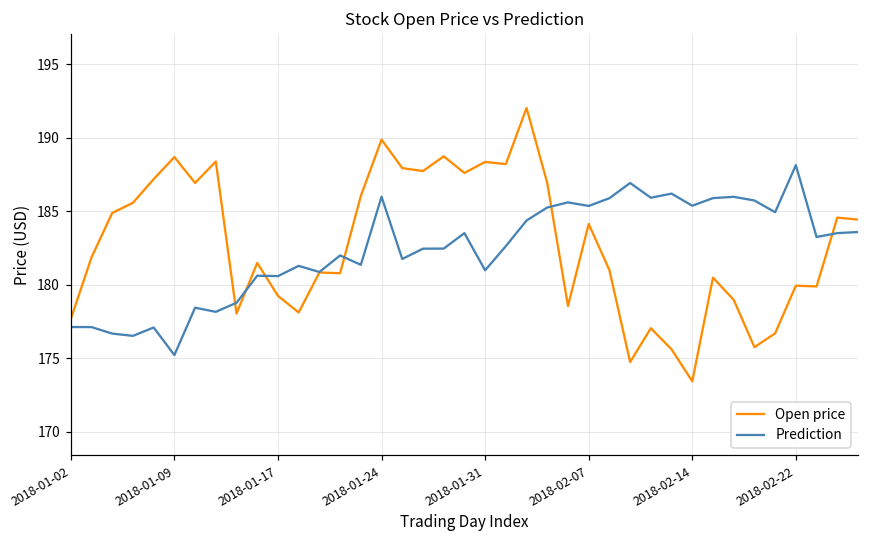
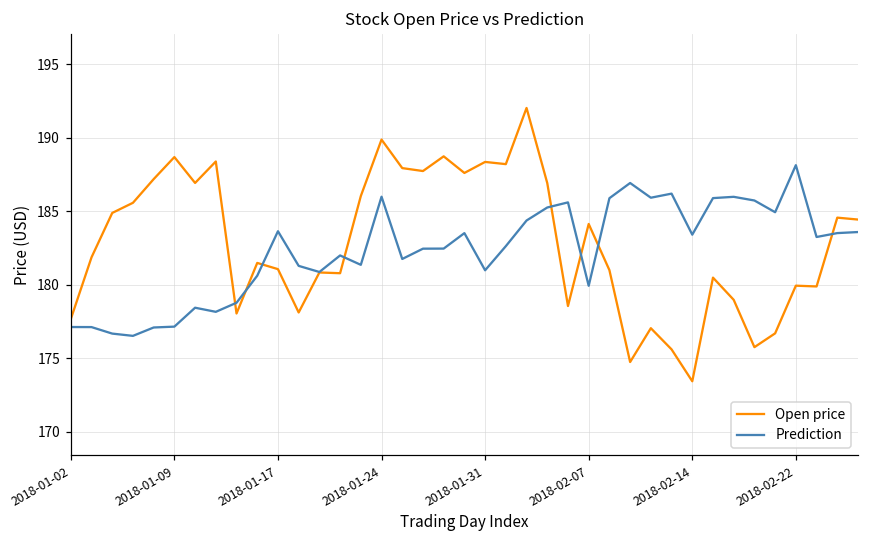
  {
    "Open price": {
      "2018-01-02": 177.7,
      "2018-01-09": 188.7,
-     "2018-01-17": 179.3,
+     "2018-01-17": 181.1,
      "2018-01-24": 189.9,
      "2018-01-31": 188.4,
      "2018-02-07": 184.1,
      "2018-02-14": 173.4,
      "2018-02-22": 180.0
    },
    "Prediction": {
      "2018-01-02": 177.1,
-     "2018-01-09": 175.2,
-     "2018-01-17": 180.6,
+     "2018-01-09": 177.2,
+     "2018-01-17": 183.7,
      "2018-01-24": 186.0,
      "2018-01-31": 181.0,
-     "2018-02-07": 185.4,
-     "2018-02-14": 185.4,
+     "2018-02-07": 179.9,
+     "2018-02-14": 183.4,
      "2018-02-22": 188.1
    }
  }
